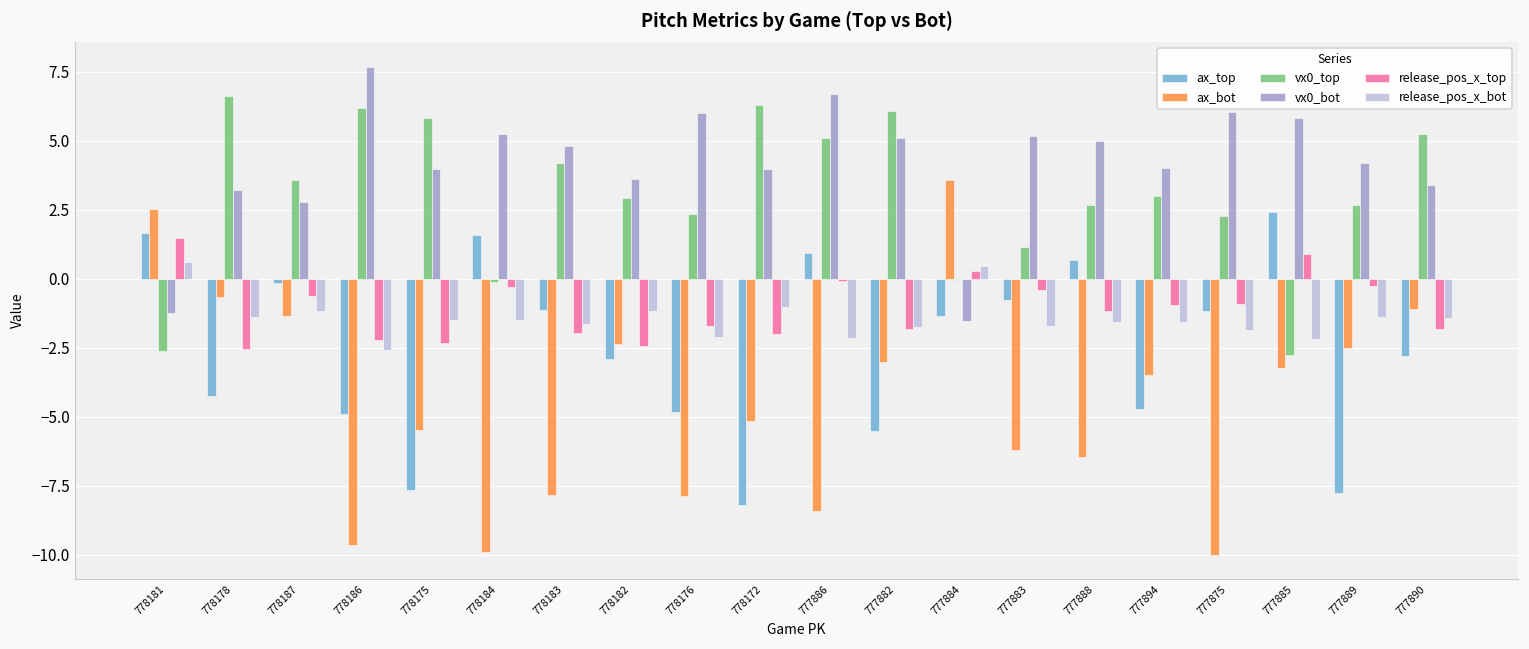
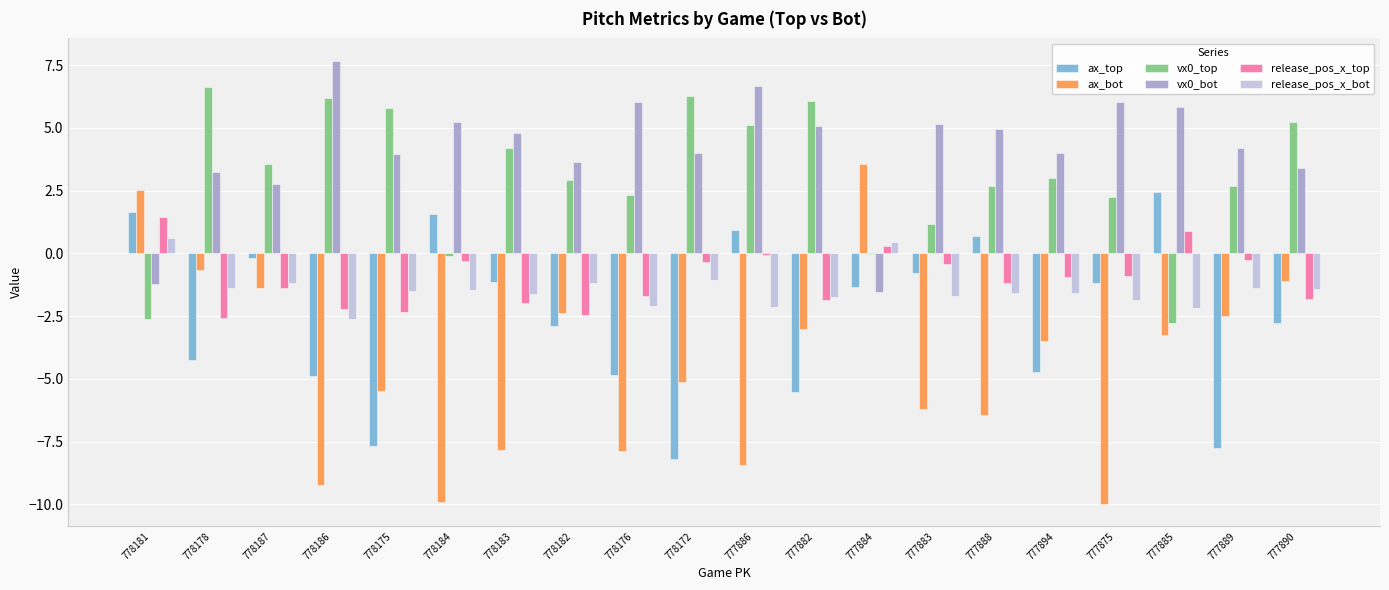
  {
    "ax_bot": {
      "778181": 2.5,
      "778178": -0.7,
      "778187": -1.4,
-     "778186": -9.6,
+     "778186": -9.2,
      "778175": -5.5,
      "778184": -9.9,
      "778183": -7.8,
      "778182": -2.4,
      "778176": -7.9,
      "778172": -5.1,
      "777886": -8.4,
      "777882": -3.0,
      "777884": 3.6,
      "777883": -6.2,
      "777888": -6.4,
      "777894": -3.5,
      "777875": -10.0,
      "777885": -3.3,
      "777889": -2.5,
      "777890": -1.1
    },
    "vx0_top": {
      "778181": -2.6,
      "778178": 6.6,
      "778187": 3.6,
      "778186": 6.2,
      "778175": 5.8,
      "778184": -0.1,
      "778183": 4.2,
      "778182": 2.9,
      "778176": 2.3,
      "778172": 6.3,
      "777886": 5.1,
      "777882": 6.1,
      "777883": 1.2,
      "777888": 2.7,
      "777894": 3.0,
      "777875": 2.3,
      "777885": -2.8,
      "777889": 2.7,
      "777890": 5.2
    },
    "release_pos_x_top": {
      "778181": 1.5,
      "778178": -2.6,
-     "778187": -0.6,
+     "778187": -1.4,
      "778186": -2.2,
      "778175": -2.3,
      "778184": -0.3,
      "778183": -2.0,
      "778182": -2.5,
      "778176": -1.7,
-     "778172": -2.0,
+     "778172": -0.3,
      "777882": -1.8,
      "777884": 0.3,
      "777883": -0.4,
      "777888": -1.2,
      "777894": -0.9,
      "777875": -0.9,
      "777885": 0.9,
      "777889": -0.3,
      "777890": -1.8
    }
  }
